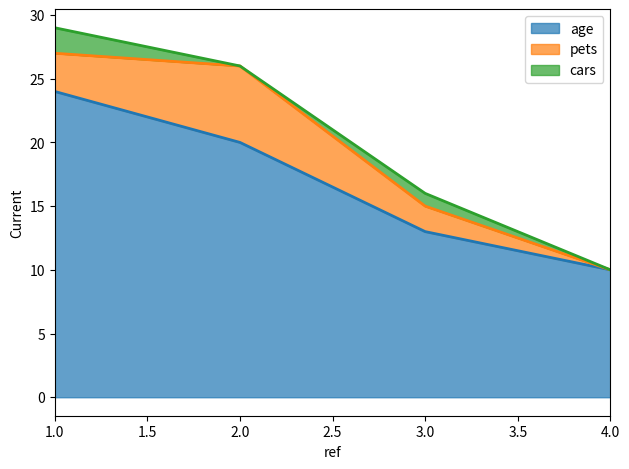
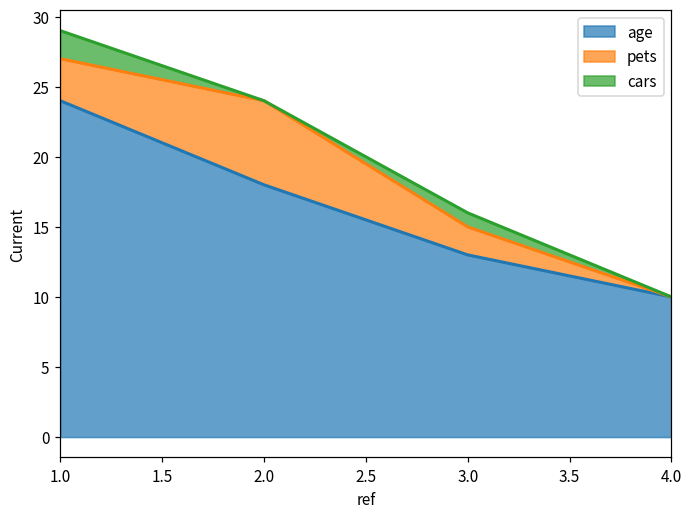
  {
    "age": {
      "1.0": 24,
-     "2.0": 20,
+     "2.0": 18,
      "3.0": 13
    },
    "pets": {
      "1.0": 3,
      "3.0": 2
    },
    "cars": {
      "1.0": 2,
      "3.0": 1
    }
  }
